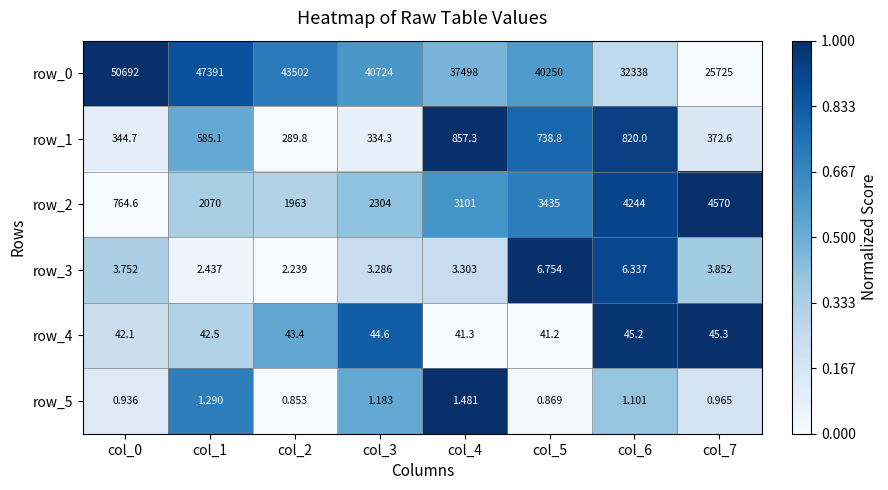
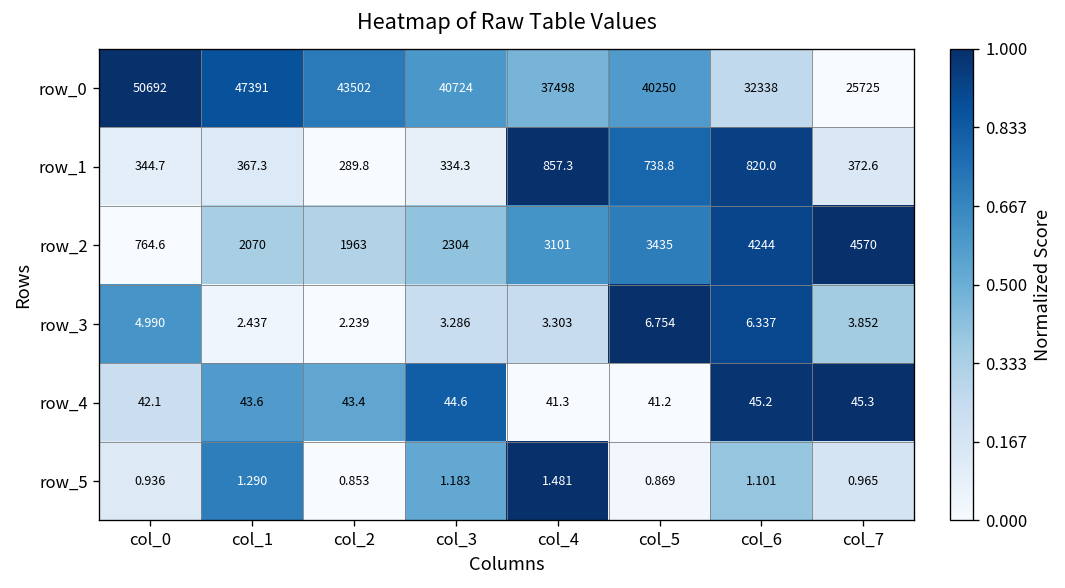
  {
    "row_0": {
      "col_0": 50692,
      "col_1": 47391,
      "col_2": 43502,
      "col_3": 40724,
      "col_4": 37498,
      "col_5": 40250,
      "col_6": 32338,
      "col_7": 25725
    },
    "row_1": {
      "col_0": 344.7,
-     "col_1": 585.1,
+     "col_1": 367.3,
      "col_2": 289.8,
      "col_3": 334.3,
      "col_4": 857.3,
      "col_5": 738.8,
      "col_6": 820.0,
      "col_7": 372.6
    },
    "row_2": {
      "col_0": 764.6,
      "col_1": 2070,
      "col_2": 1963,
      "col_3": 2304,
      "col_4": 3101,
      "col_5": 3435,
      "col_6": 4244,
      "col_7": 4570
    },
    "row_3": {
-     "col_0": 3.752,
+     "col_0": 4.990,
      "col_1": 2.437,
      "col_2": 2.239,
      "col_3": 3.286,
      "col_4": 3.303,
      "col_5": 6.754,
      "col_6": 6.337,
      "col_7": 3.852
    },
    "row_4": {
      "col_0": 42.1,
-     "col_1": 42.5,
+     "col_1": 43.6,
      "col_2": 43.4,
      "col_3": 44.6,
      "col_4": 41.3,
      "col_5": 41.2,
      "col_6": 45.2,
      "col_7": 45.3
    },
    "row_5": {
      "col_0": 0.936,
      "col_1": 1.290,
      "col_2": 0.853,
      "col_3": 1.183,
      "col_4": 1.481,
      "col_5": 0.869,
      "col_6": 1.101,
      "col_7": 0.965
    }
  }
